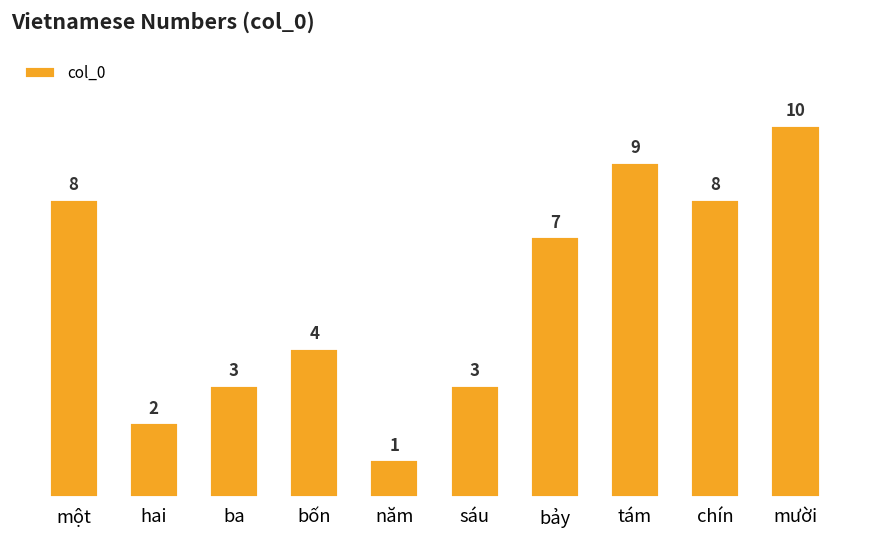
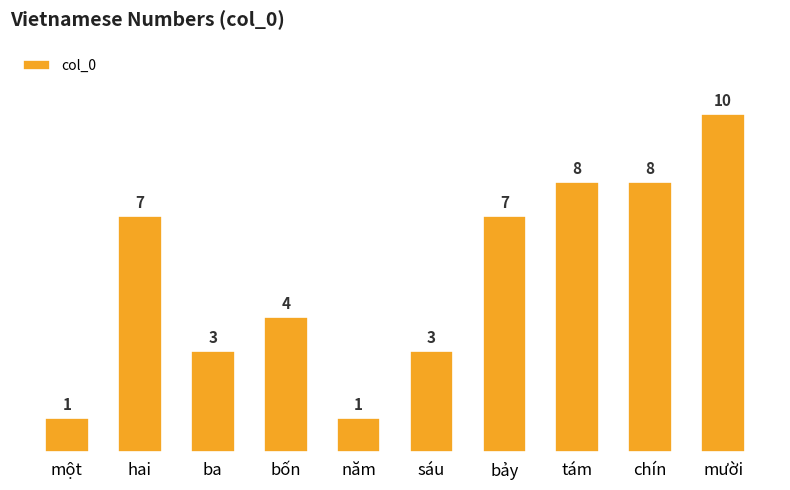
  {
-   "một": 8,
-   "hai": 2,
+   "một": 1,
+   "hai": 7,
    "ba": 3,
    "bốn": 4,
    "năm": 1,
    "sáu": 3,
    "bảy": 7,
-   "tám": 9,
+   "tám": 8,
    "chín": 8,
    "mười": 10
  }
